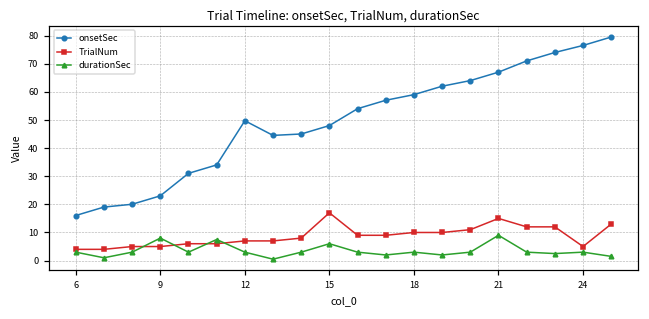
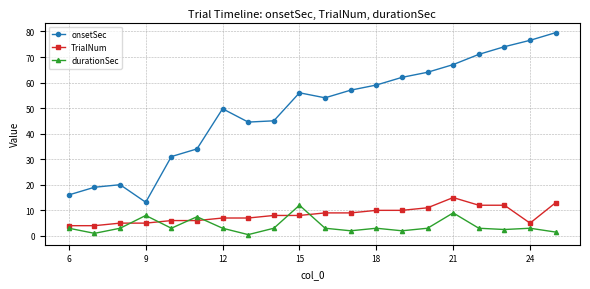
  {
    "onsetSec": {
      "6": 16,
-     "9": 23,
+     "9": 13,
      "12": 50,
-     "15": 48,
+     "15": 56,
      "18": 59,
      "21": 67,
      "24": 77
    },
    "TrialNum": {
      "9": 5,
      "12": 7,
-     "15": 17,
+     "15": 8,
      "18": 10,
      "21": 15,
      "24": 5
    },
    "durationSec": {
      "9": 8,
      "12": 3,
-     "15": 6,
+     "15": 12,
      "18": 3,
      "21": 9,
      "24": 3
    }
  }
